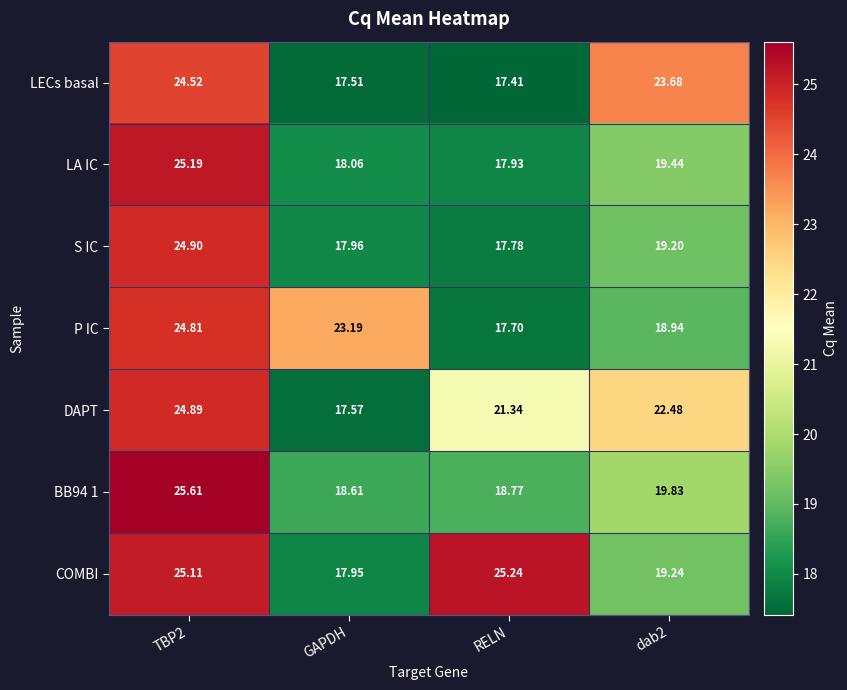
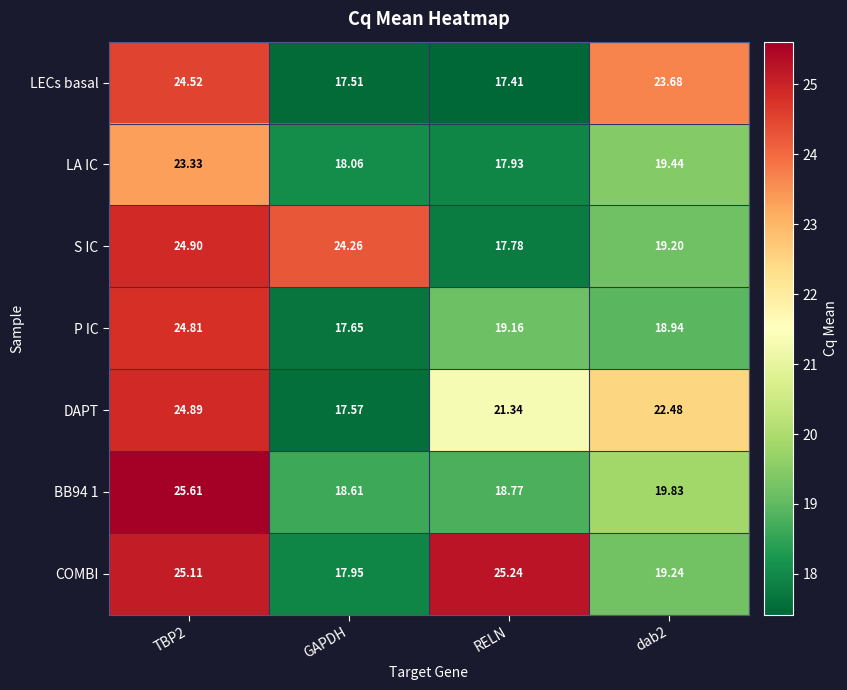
  {
    "LECs basal": {
      "TBP2": 24.52,
      "GAPDH": 17.51,
      "RELN": 17.41,
      "dab2": 23.68
    },
    "LA IC": {
-     "TBP2": 25.19,
+     "TBP2": 23.33,
      "GAPDH": 18.06,
      "RELN": 17.93,
      "dab2": 19.44
    },
    "S IC": {
      "TBP2": 24.90,
-     "GAPDH": 17.96,
+     "GAPDH": 24.26,
      "RELN": 17.78,
      "dab2": 19.20
    },
    "P IC": {
      "TBP2": 24.81,
-     "GAPDH": 23.19,
-     "RELN": 17.70,
+     "GAPDH": 17.65,
+     "RELN": 19.16,
      "dab2": 18.94
    },
    "DAPT": {
      "TBP2": 24.89,
      "GAPDH": 17.57,
      "RELN": 21.34,
      "dab2": 22.48
    },
    "BB94 1": {
      "TBP2": 25.61,
      "GAPDH": 18.61,
      "RELN": 18.77,
      "dab2": 19.83
    },
    "COMBI": {
      "TBP2": 25.11,
      "GAPDH": 17.95,
      "RELN": 25.24,
      "dab2": 19.24
    }
  }
